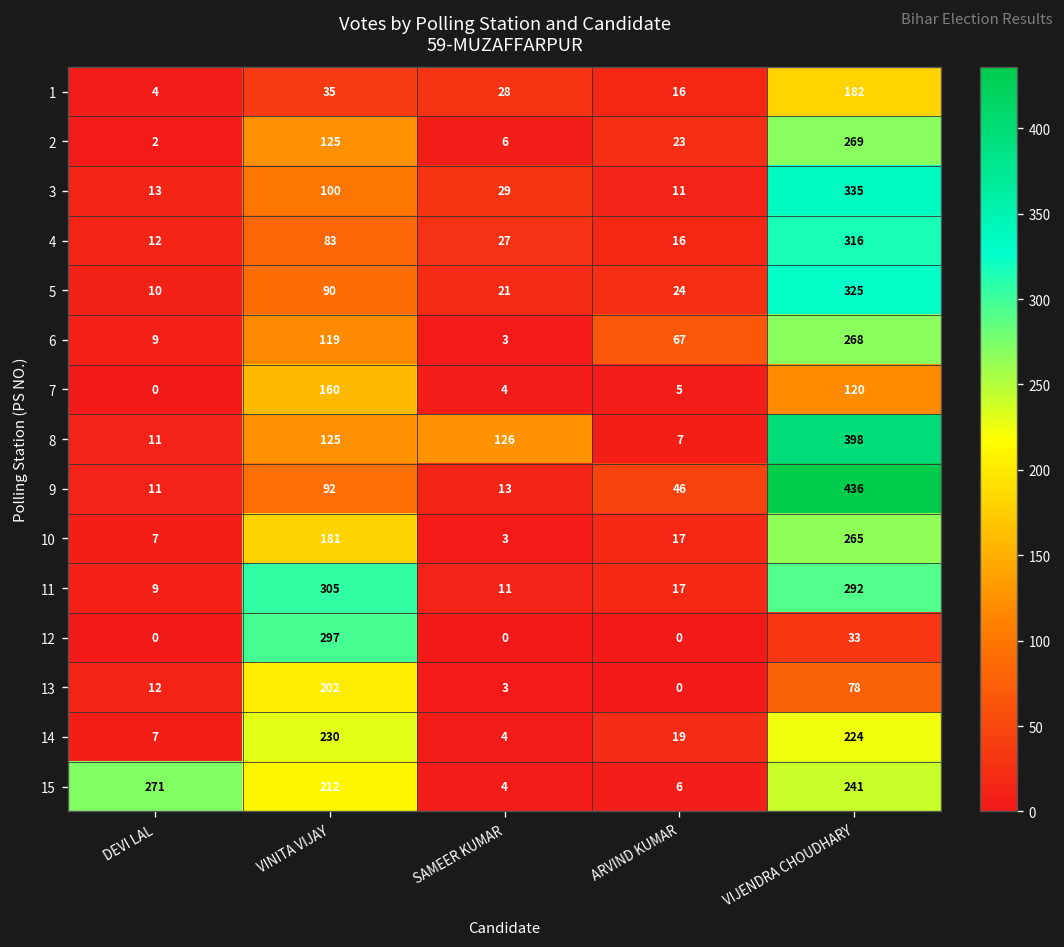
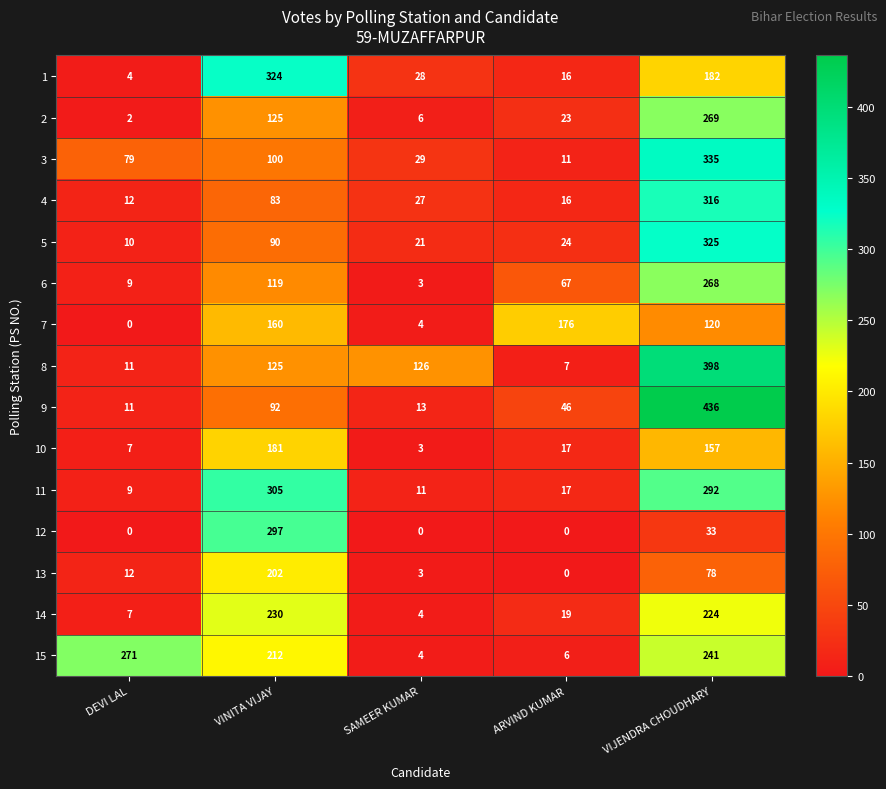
  {
    "1": {
      "DEVI LAL": 4,
-     "VINITA VIJAY": 35,
+     "VINITA VIJAY": 324,
      "SAMEER KUMAR": 28,
      "ARVIND KUMAR": 16,
      "VIJENDRA CHOUDHARY": 182
    },
    "2": {
      "DEVI LAL": 2,
      "VINITA VIJAY": 125,
      "SAMEER KUMAR": 6,
      "ARVIND KUMAR": 23,
      "VIJENDRA CHOUDHARY": 269
    },
    "3": {
-     "DEVI LAL": 13,
+     "DEVI LAL": 79,
      "VINITA VIJAY": 100,
      "SAMEER KUMAR": 29,
      "ARVIND KUMAR": 11,
      "VIJENDRA CHOUDHARY": 335
    },
    "4": {
      "DEVI LAL": 12,
      "VINITA VIJAY": 83,
      "SAMEER KUMAR": 27,
      "ARVIND KUMAR": 16,
      "VIJENDRA CHOUDHARY": 316
    },
    "5": {
      "DEVI LAL": 10,
      "VINITA VIJAY": 90,
      "SAMEER KUMAR": 21,
      "ARVIND KUMAR": 24,
      "VIJENDRA CHOUDHARY": 325
    },
    "6": {
      "DEVI LAL": 9,
      "VINITA VIJAY": 119,
      "SAMEER KUMAR": 3,
      "ARVIND KUMAR": 67,
      "VIJENDRA CHOUDHARY": 268
    },
    "7": {
      "DEVI LAL": 0,
      "VINITA VIJAY": 160,
      "SAMEER KUMAR": 4,
-     "ARVIND KUMAR": 5,
+     "ARVIND KUMAR": 176,
      "VIJENDRA CHOUDHARY": 120
    },
    "8": {
      "DEVI LAL": 11,
      "VINITA VIJAY": 125,
      "SAMEER KUMAR": 126,
      "ARVIND KUMAR": 7,
      "VIJENDRA CHOUDHARY": 398
    },
    "9": {
      "DEVI LAL": 11,
      "VINITA VIJAY": 92,
      "SAMEER KUMAR": 13,
      "ARVIND KUMAR": 46,
      "VIJENDRA CHOUDHARY": 436
    },
    "10": {
      "DEVI LAL": 7,
      "VINITA VIJAY": 181,
      "SAMEER KUMAR": 3,
      "ARVIND KUMAR": 17,
-     "VIJENDRA CHOUDHARY": 265
+     "VIJENDRA CHOUDHARY": 157
    },
    "11": {
      "DEVI LAL": 9,
      "VINITA VIJAY": 305,
      "SAMEER KUMAR": 11,
      "ARVIND KUMAR": 17,
      "VIJENDRA CHOUDHARY": 292
    },
    "12": {
      "DEVI LAL": 0,
      "VINITA VIJAY": 297,
      "SAMEER KUMAR": 0,
      "ARVIND KUMAR": 0,
      "VIJENDRA CHOUDHARY": 33
    },
    "13": {
      "DEVI LAL": 12,
      "VINITA VIJAY": 202,
      "SAMEER KUMAR": 3,
      "ARVIND KUMAR": 0,
      "VIJENDRA CHOUDHARY": 78
    },
    "14": {
      "DEVI LAL": 7,
      "VINITA VIJAY": 230,
      "SAMEER KUMAR": 4,
      "ARVIND KUMAR": 19,
      "VIJENDRA CHOUDHARY": 224
    },
    "15": {
      "DEVI LAL": 271,
      "VINITA VIJAY": 212,
      "SAMEER KUMAR": 4,
      "ARVIND KUMAR": 6,
      "VIJENDRA CHOUDHARY": 241
    }
  }
